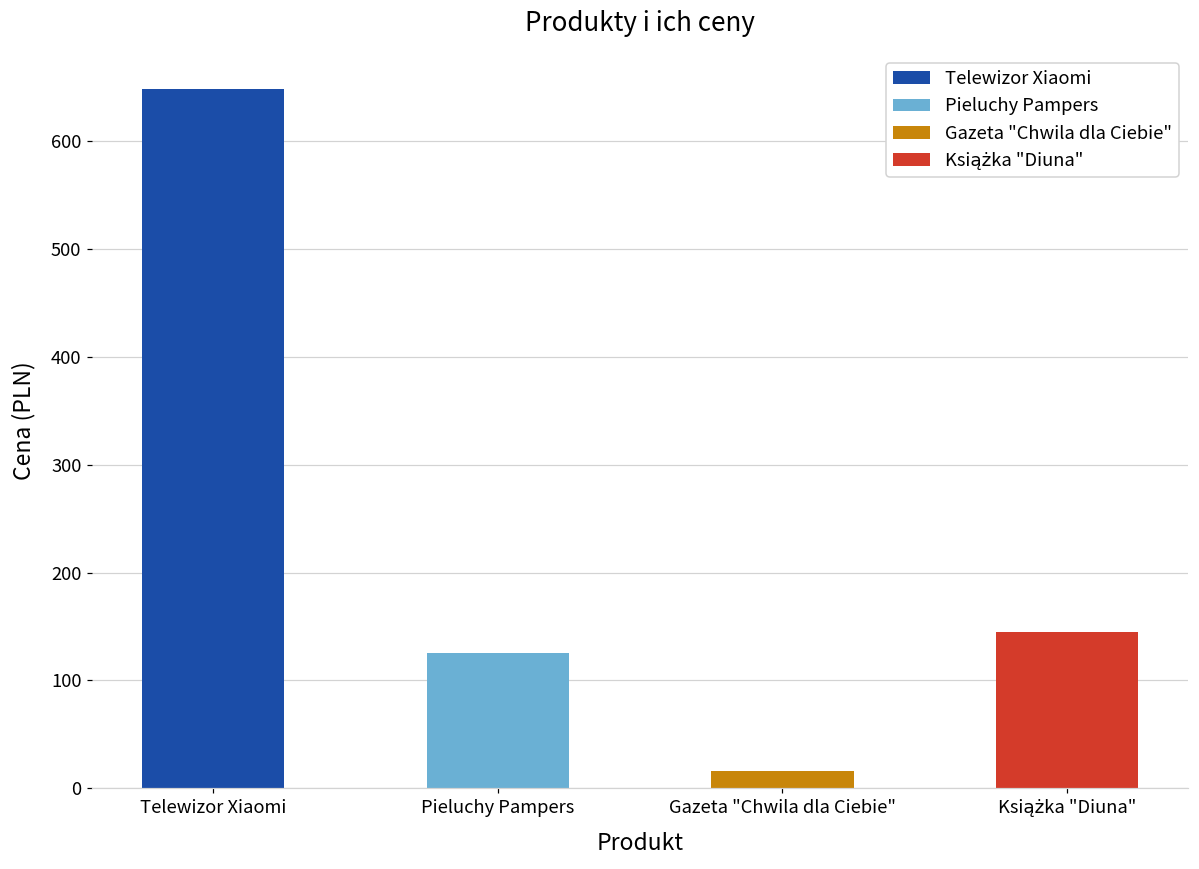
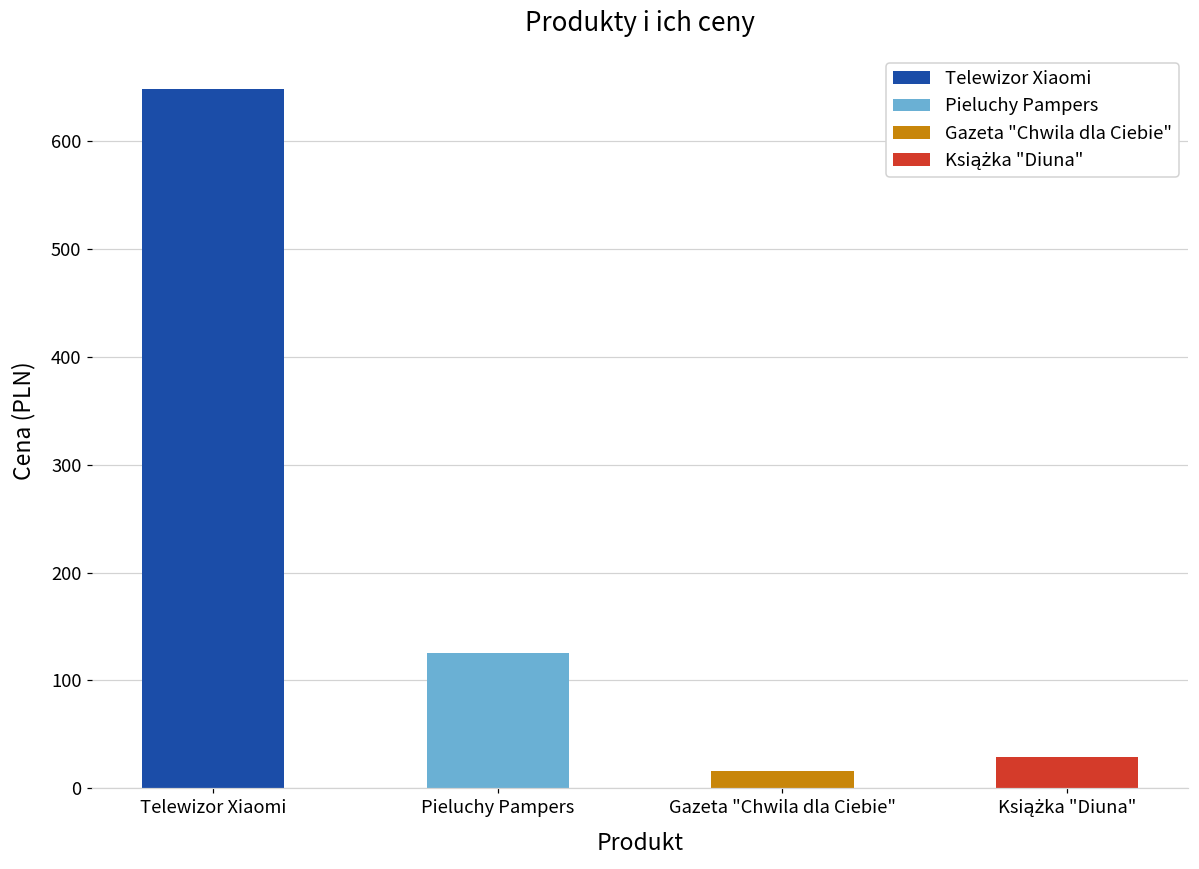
  {
    "Telewizor Xiaomi": 650,
    "Pieluchy Pampers": 130,
    "Gazeta \"Chwila dla Ciebie\"": 20,
-   "Książka \"Diuna\"": 150
+   "Książka \"Diuna\"": 30
  }
